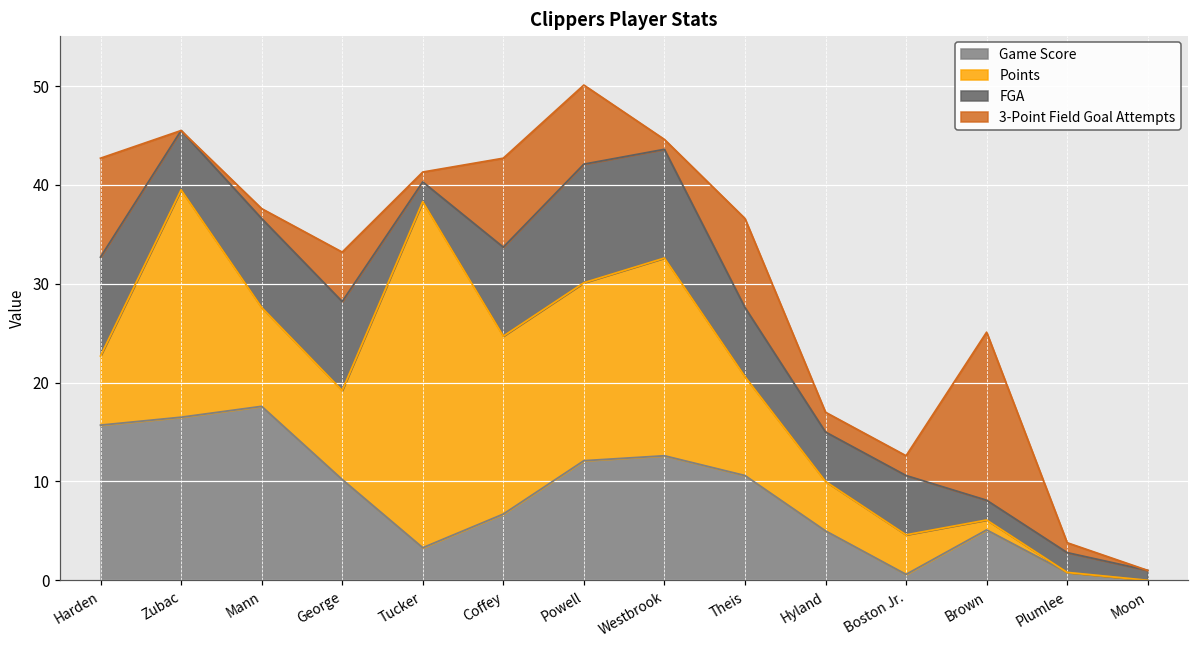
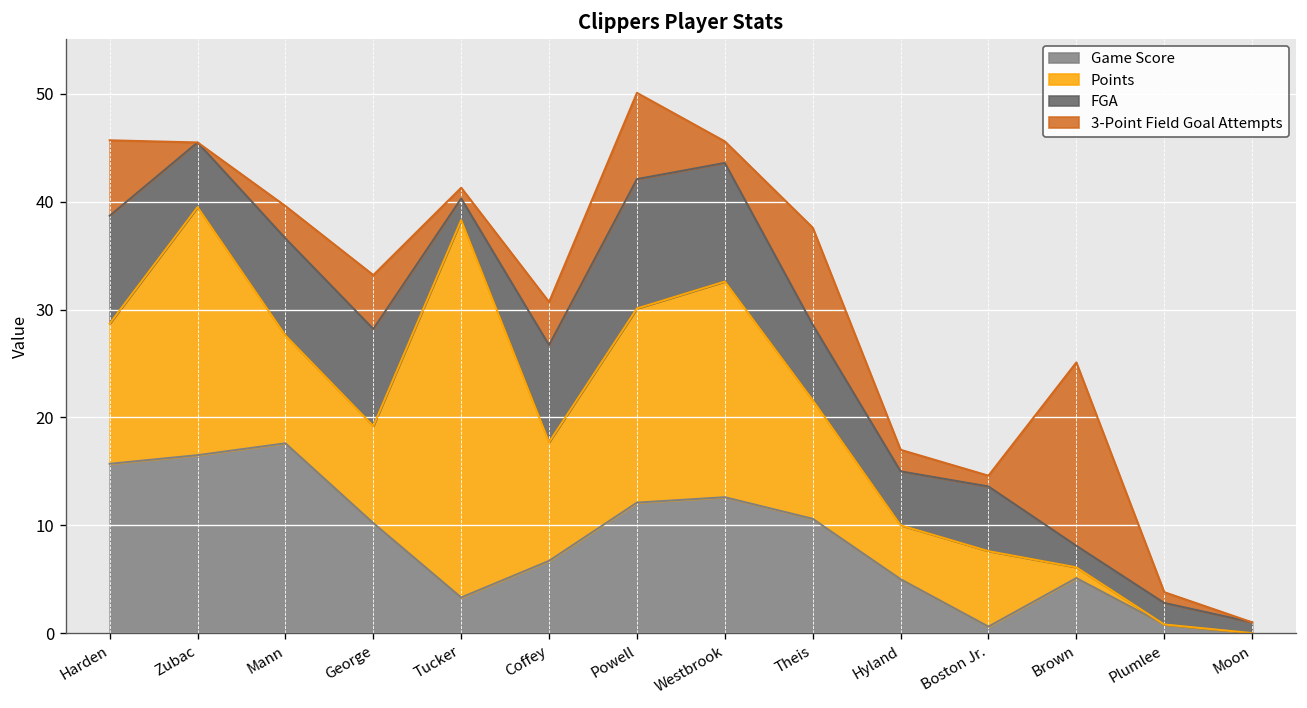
  {
    "Points": {
-     "Harden": 7,
+     "Harden": 13,
      "Zubac": 23,
      "Mann": 10,
      "George": 9,
      "Tucker": 35,
-     "Coffey": 18,
+     "Coffey": 11,
      "Powell": 18,
      "Westbrook": 20,
-     "Theis": 10,
+     "Theis": 11,
      "Hyland": 5,
-     "Boston Jr.": 4,
+     "Boston Jr.": 7,
      "Brown": 1
    },
    "3-Point Field Goal Attempts": {
-     "Harden": 10,
-     "Mann": 1,
+     "Harden": 7,
+     "Mann": 3,
      "George": 5,
      "Tucker": 1,
-     "Coffey": 9,
+     "Coffey": 4,
      "Powell": 8,
-     "Westbrook": 1,
+     "Westbrook": 2,
      "Theis": 9,
      "Hyland": 2,
-     "Boston Jr.": 2,
+     "Boston Jr.": 1,
      "Brown": 17,
      "Plumlee": 1
    }
  }
